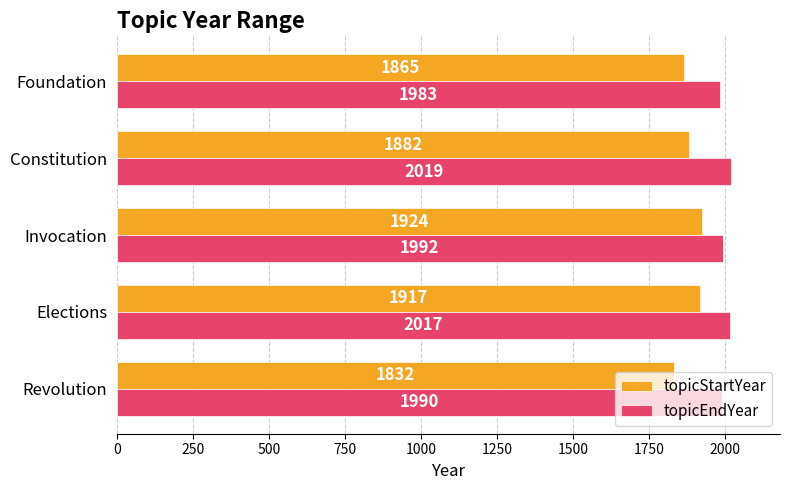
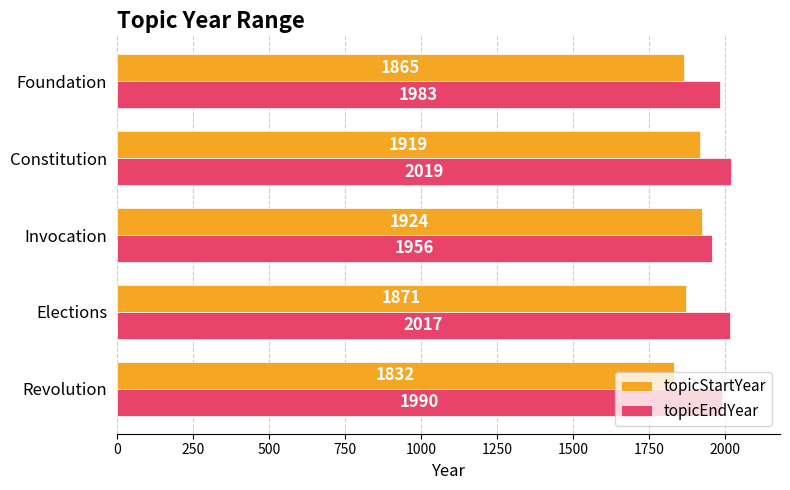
  {
    "topicStartYear": {
      "Foundation": 1865,
-     "Constitution": 1882,
+     "Constitution": 1919,
      "Invocation": 1924,
-     "Elections": 1917
+     "Elections": 1871
    },
    "topicEndYear": {
      "Foundation": 1983,
      "Constitution": 2019,
-     "Invocation": 1992,
+     "Invocation": 1956,
      "Elections": 2017
    }
  }
